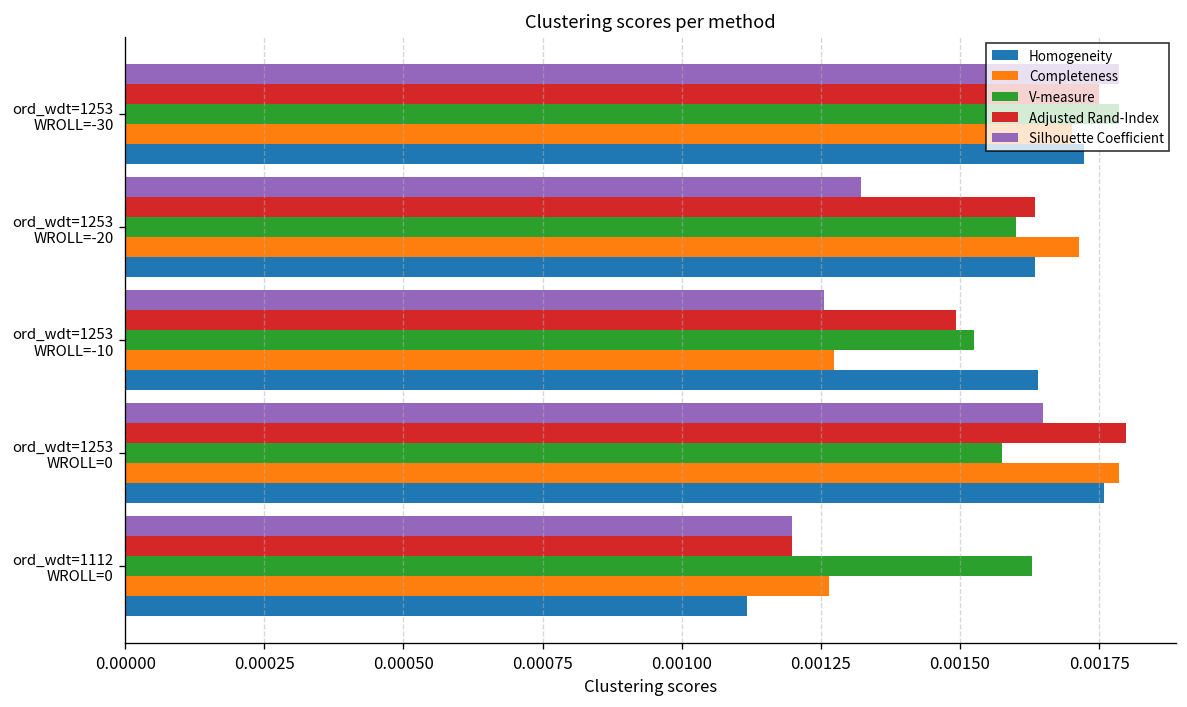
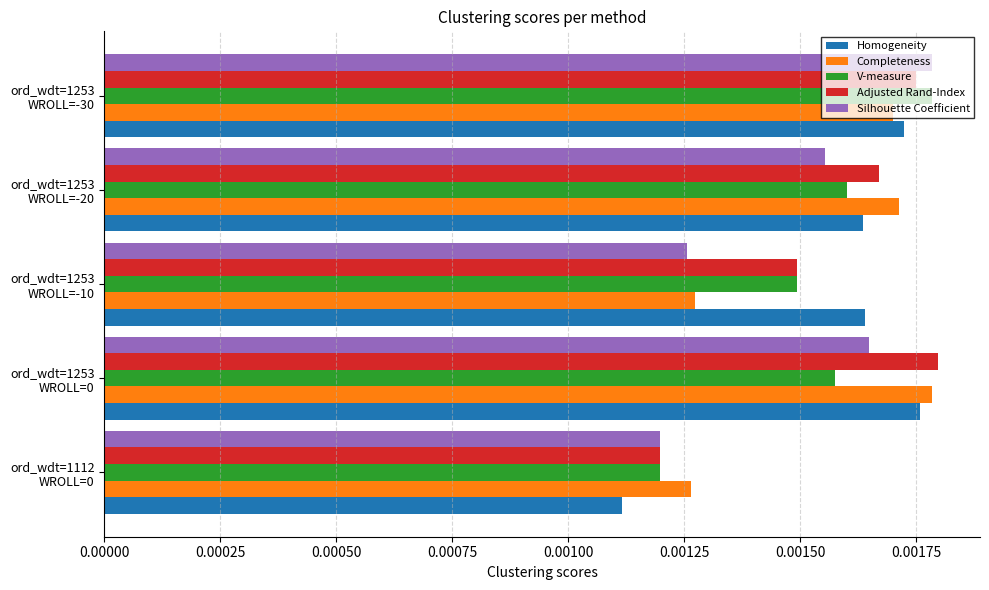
  {
    "Homogeneity": {
      "ord_wdt=1253 WROLL=-30": 0.00172,
      "ord_wdt=1253 WROLL=-20": 0.00164,
      "ord_wdt=1253 WROLL=-10": 0.00164,
      "ord_wdt=1253 WROLL=0": 0.00176,
      "ord_wdt=1112 WROLL=0": 0.00112
    },
    "Completeness": {
      "ord_wdt=1253 WROLL=-20": 0.00171,
      "ord_wdt=1253 WROLL=-10": 0.00127,
      "ord_wdt=1253 WROLL=0": 0.00179,
      "ord_wdt=1112 WROLL=0": 0.00127
    },
    "V-measure": {
      "ord_wdt=1253 WROLL=-20": 0.00160,
-     "ord_wdt=1253 WROLL=-10": 0.00152,
+     "ord_wdt=1253 WROLL=-10": 0.00149,
      "ord_wdt=1253 WROLL=0": 0.00158,
-     "ord_wdt=1112 WROLL=0": 0.00163
+     "ord_wdt=1112 WROLL=0": 0.00120
    },
    "Adjusted Rand-Index": {
-     "ord_wdt=1253 WROLL=-20": 0.00164,
+     "ord_wdt=1253 WROLL=-20": 0.00167,
      "ord_wdt=1253 WROLL=-10": 0.00149,
      "ord_wdt=1253 WROLL=0": 0.00180,
      "ord_wdt=1112 WROLL=0": 0.00120
    },
    "Silhouette Coefficient": {
-     "ord_wdt=1253 WROLL=-20": 0.00132,
+     "ord_wdt=1253 WROLL=-20": 0.00155,
      "ord_wdt=1253 WROLL=-10": 0.00126,
      "ord_wdt=1253 WROLL=0": 0.00165,
      "ord_wdt=1112 WROLL=0": 0.00120
    }
  }
